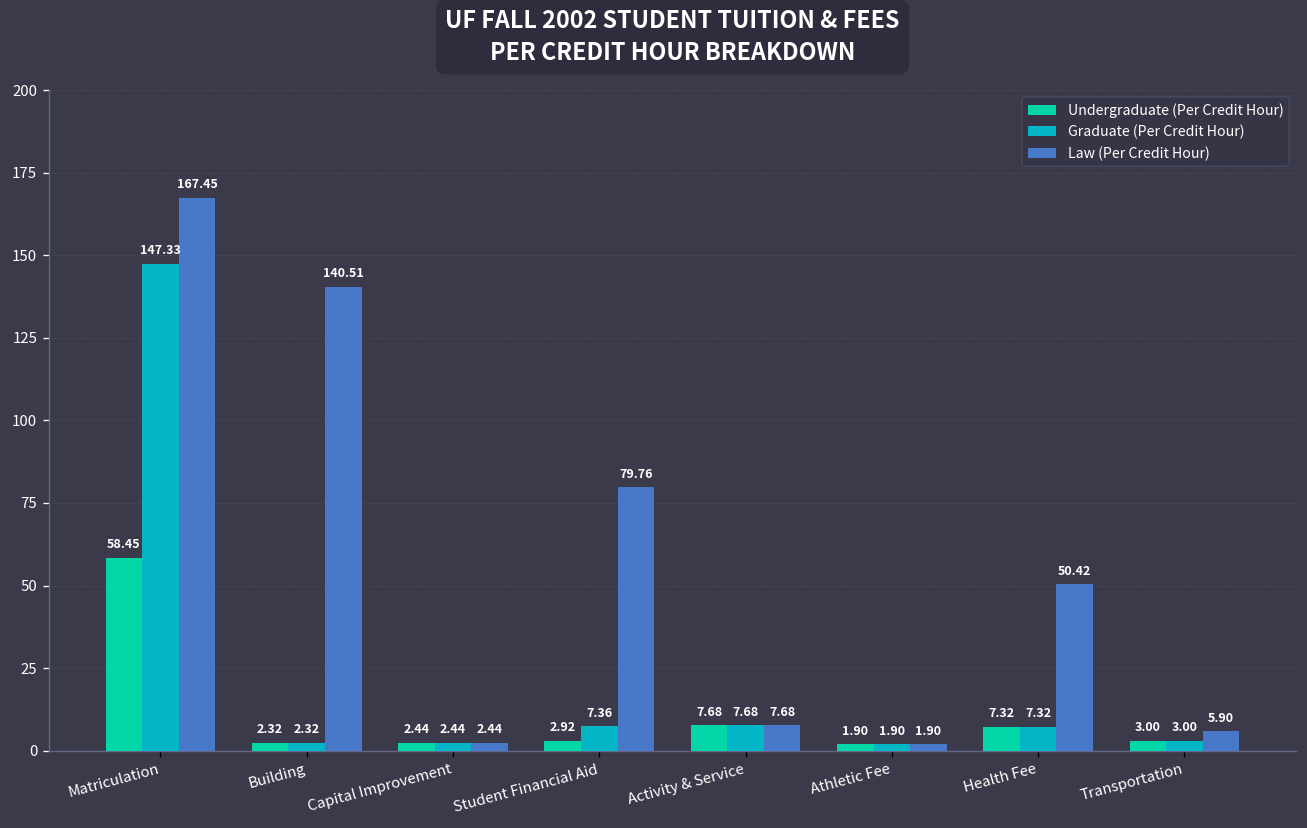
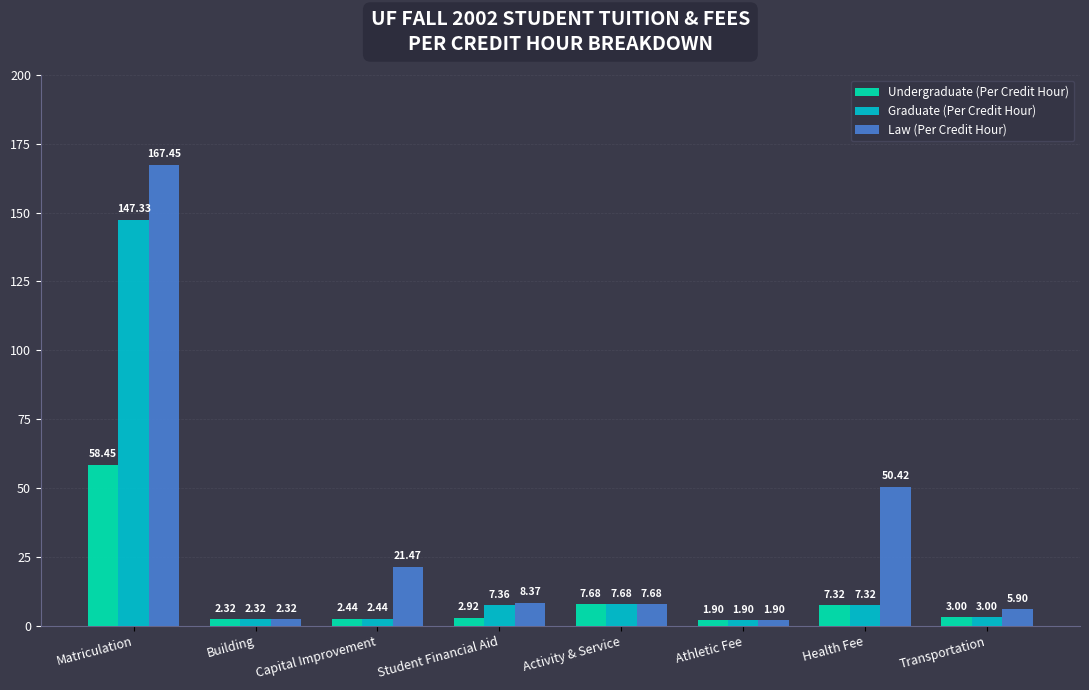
  {
    "Law (Per Credit Hour)": {
      "Matriculation": 167.45,
-     "Building": 140.51,
-     "Capital Improvement": 2.44,
-     "Student Financial Aid": 79.76,
+     "Building": 2.32,
+     "Capital Improvement": 21.47,
+     "Student Financial Aid": 8.37,
      "Activity & Service": 7.68,
      "Athletic Fee": 1.90,
      "Health Fee": 50.42,
      "Transportation": 5.90
    }
  }
